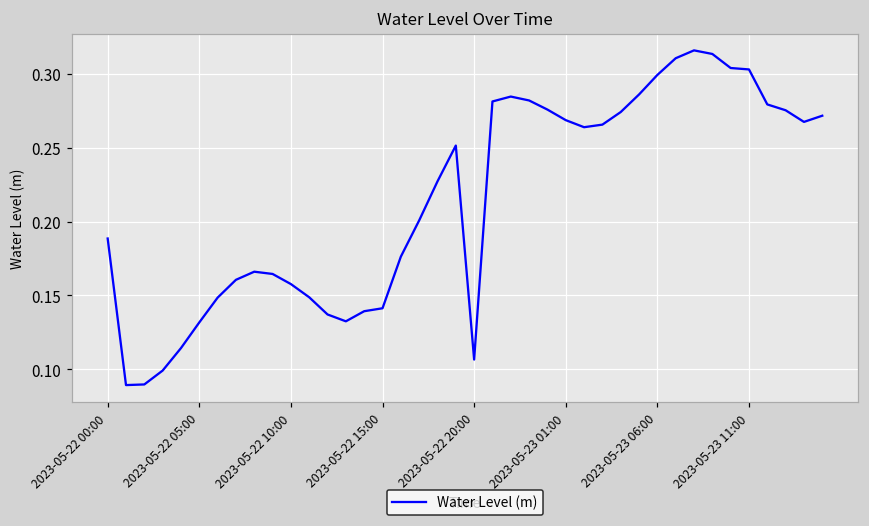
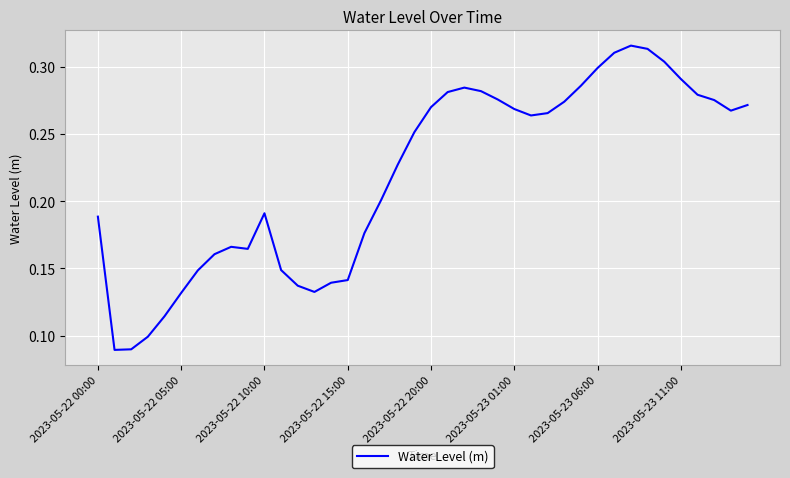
  {
    "2023-05-22 00:00": 0.189,
    "2023-05-22 05:00": 0.132,
-   "2023-05-22 10:00": 0.158,
+   "2023-05-22 10:00": 0.191,
    "2023-05-22 15:00": 0.141,
-   "2023-05-22 20:00": 0.107,
+   "2023-05-22 20:00": 0.270,
    "2023-05-23 01:00": 0.269,
    "2023-05-23 06:00": 0.299,
-   "2023-05-23 11:00": 0.303
+   "2023-05-23 11:00": 0.291
  }
